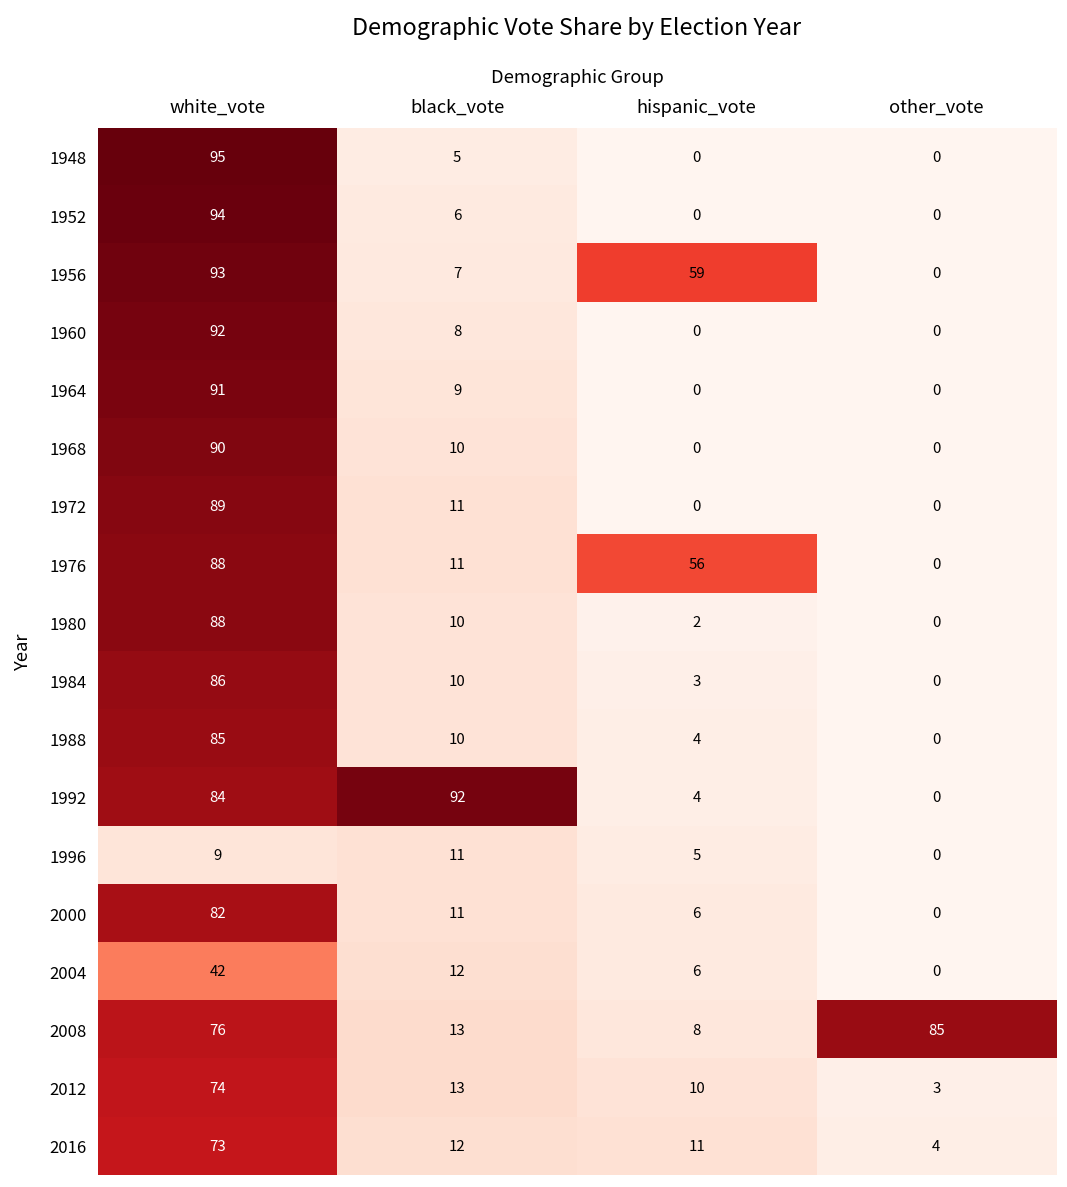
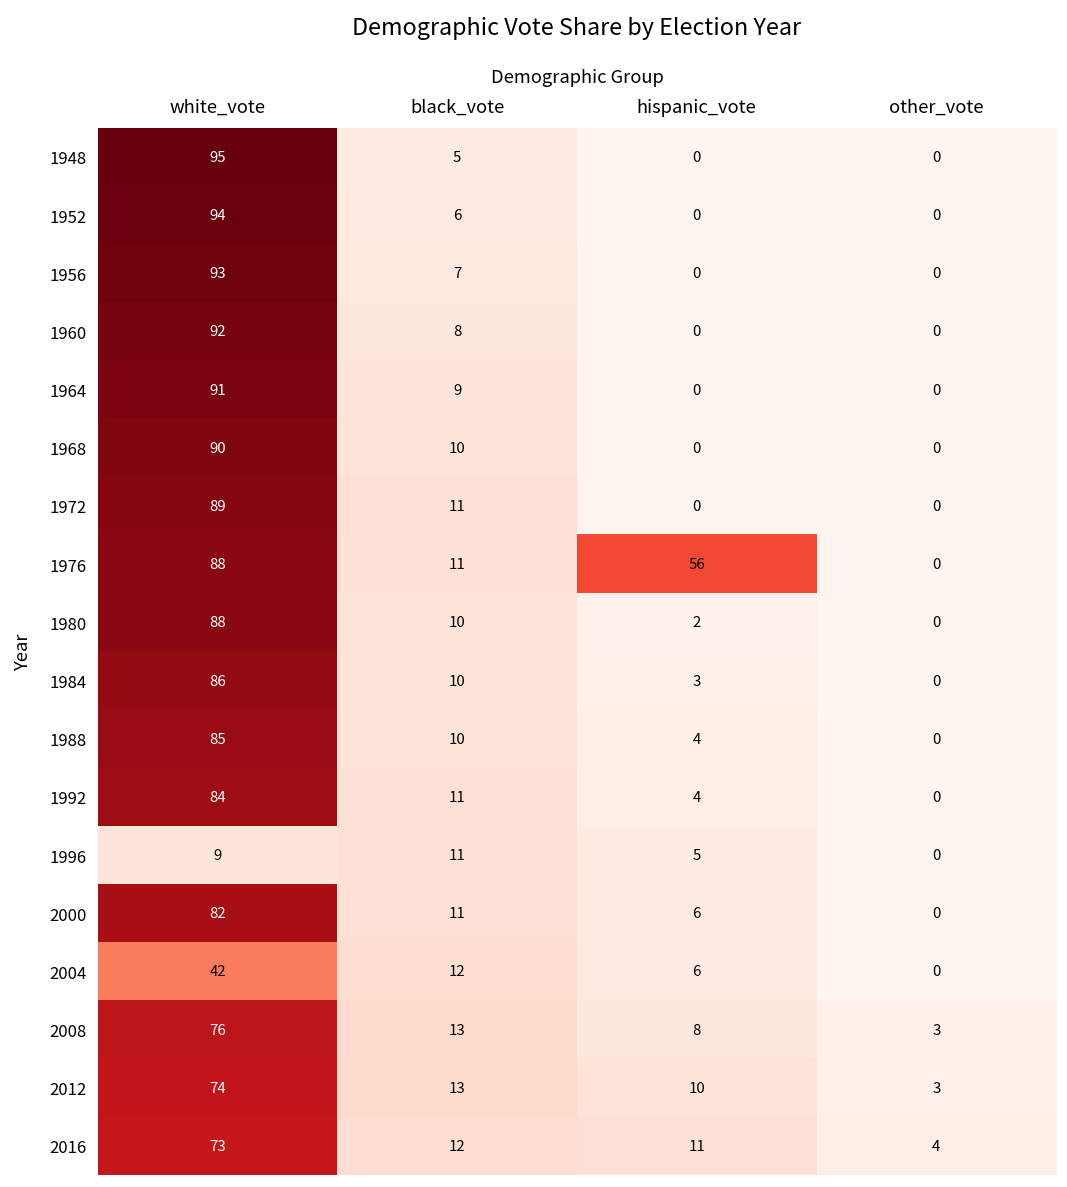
  {
    "1948": {
      "white_vote": 95,
      "black_vote": 5,
      "hispanic_vote": 0,
      "other_vote": 0
    },
    "1952": {
      "white_vote": 94,
      "black_vote": 6,
      "hispanic_vote": 0,
      "other_vote": 0
    },
    "1956": {
      "white_vote": 93,
      "black_vote": 7,
-     "hispanic_vote": 59,
+     "hispanic_vote": 0,
      "other_vote": 0
    },
    "1960": {
      "white_vote": 92,
      "black_vote": 8,
      "hispanic_vote": 0,
      "other_vote": 0
    },
    "1964": {
      "white_vote": 91,
      "black_vote": 9,
      "hispanic_vote": 0,
      "other_vote": 0
    },
    "1968": {
      "white_vote": 90,
      "black_vote": 10,
      "hispanic_vote": 0,
      "other_vote": 0
    },
    "1972": {
      "white_vote": 89,
      "black_vote": 11,
      "hispanic_vote": 0,
      "other_vote": 0
    },
    "1976": {
      "white_vote": 88,
      "black_vote": 11,
      "hispanic_vote": 56,
      "other_vote": 0
    },
    "1980": {
      "white_vote": 88,
      "black_vote": 10,
      "hispanic_vote": 2,
      "other_vote": 0
    },
    "1984": {
      "white_vote": 86,
      "black_vote": 10,
      "hispanic_vote": 3,
      "other_vote": 0
    },
    "1988": {
      "white_vote": 85,
      "black_vote": 10,
      "hispanic_vote": 4,
      "other_vote": 0
    },
    "1992": {
      "white_vote": 84,
-     "black_vote": 92,
+     "black_vote": 11,
      "hispanic_vote": 4,
      "other_vote": 0
    },
    "1996": {
      "white_vote": 9,
      "black_vote": 11,
      "hispanic_vote": 5,
      "other_vote": 0
    },
    "2000": {
      "white_vote": 82,
      "black_vote": 11,
      "hispanic_vote": 6,
      "other_vote": 0
    },
    "2004": {
      "white_vote": 42,
      "black_vote": 12,
      "hispanic_vote": 6,
      "other_vote": 0
    },
    "2008": {
      "white_vote": 76,
      "black_vote": 13,
      "hispanic_vote": 8,
-     "other_vote": 85
+     "other_vote": 3
    },
    "2012": {
      "white_vote": 74,
      "black_vote": 13,
      "hispanic_vote": 10,
      "other_vote": 3
    },
    "2016": {
      "white_vote": 73,
      "black_vote": 12,
      "hispanic_vote": 11,
      "other_vote": 4
    }
  }
